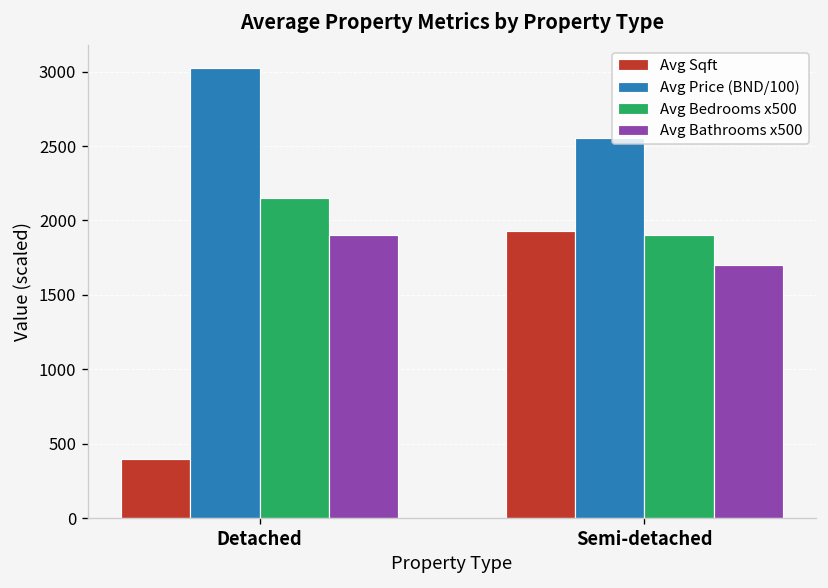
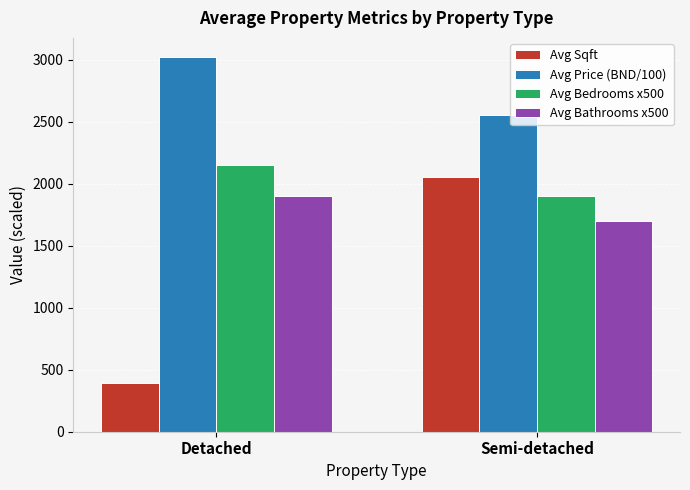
  {
    "Avg Sqft": {
      "Detached": 400,
-     "Semi-detached": 1930
+     "Semi-detached": 2050
    },
    "Avg Price (BND/100)": {
      "Detached": 3030,
      "Semi-detached": 2550
    },
    "Avg Bedrooms x500": {
      "Detached": 2150,
      "Semi-detached": 1900
    },
    "Avg Bathrooms x500": {
      "Detached": 1900,
      "Semi-detached": 1700
    }
  }
